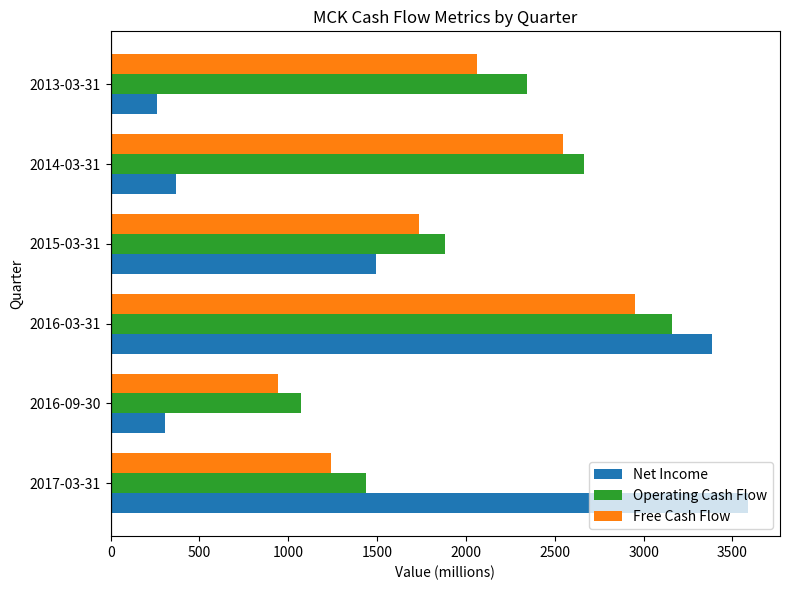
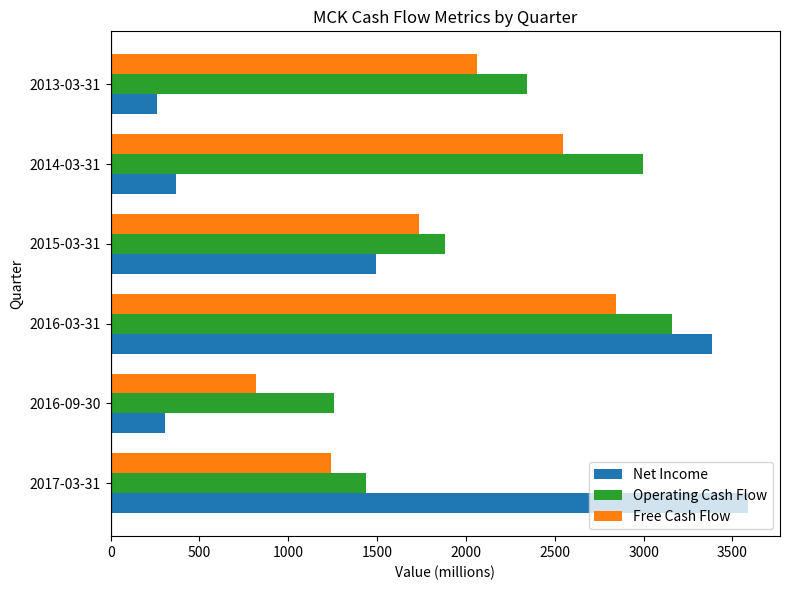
  {
    "Net Income": {
      "2013-03-31": 260,
      "2014-03-31": 370,
      "2015-03-31": 1490,
      "2016-03-31": 3390,
      "2016-09-30": 310
    },
    "Operating Cash Flow": {
      "2013-03-31": 2340,
-     "2014-03-31": 2660,
+     "2014-03-31": 3000,
      "2015-03-31": 1880,
      "2016-03-31": 3160,
-     "2016-09-30": 1070,
+     "2016-09-30": 1260,
      "2017-03-31": 1440
    },
    "Free Cash Flow": {
      "2013-03-31": 2060,
      "2014-03-31": 2540,
      "2015-03-31": 1740,
-     "2016-03-31": 2950,
-     "2016-09-30": 940,
+     "2016-03-31": 2850,
+     "2016-09-30": 820,
      "2017-03-31": 1240
    }
  }
